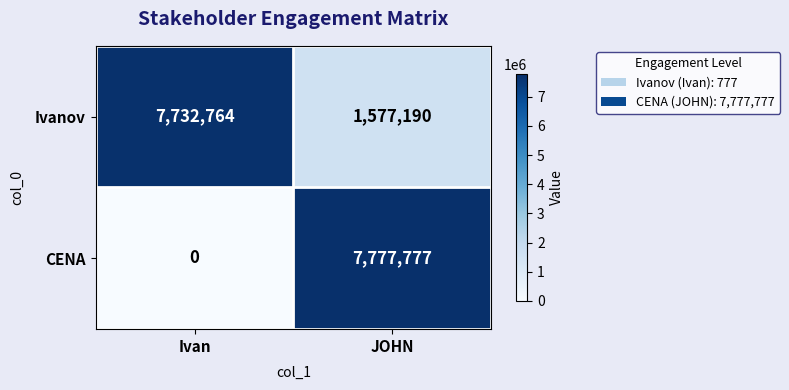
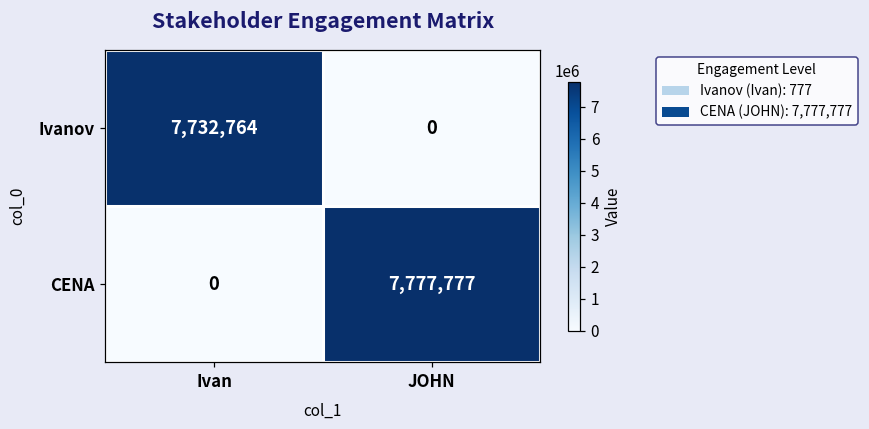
  {
    "Ivanov": {
      "Ivan": "7,732,764",
-     "JOHN": "1,577,190"
+     "JOHN": "0"
    },
    "CENA": {
      "Ivan": "0",
      "JOHN": "7,777,777"
    }
  }
